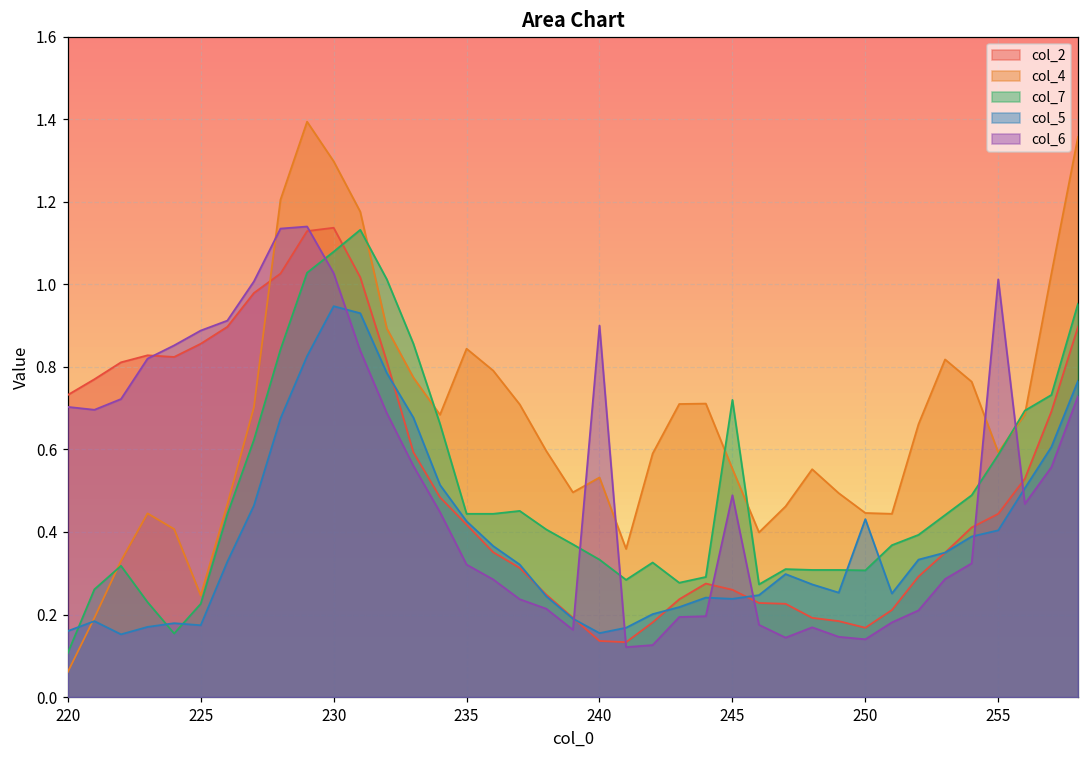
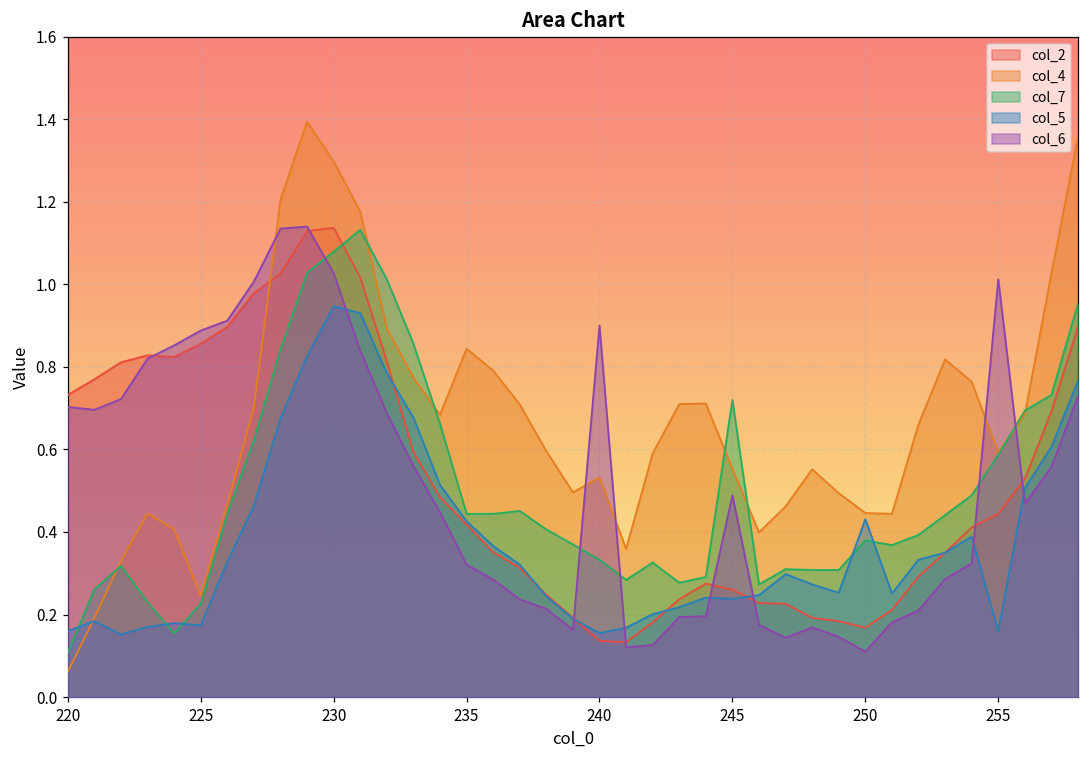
  {
    "col_7": {
      "220": 0.11,
      "225": 0.23,
      "230": 1.08,
      "235": 0.44,
      "240": 0.33,
      "245": 0.72,
-     "250": 0.31
+     "250": 0.38
    },
    "col_5": {
      "220": 0.16,
      "225": 0.17,
      "230": 0.95,
      "235": 0.43,
      "240": 0.16,
      "245": 0.24,
      "250": 0.43,
-     "255": 0.40
+     "255": 0.16
    },
    "col_6": {
      "220": 0.70,
      "225": 0.89,
      "230": 1.03,
      "235": 0.32,
      "240": 0.90,
      "245": 0.49,
-     "250": 0.14,
+     "250": 0.11,
      "255": 1.01
    }
  }
